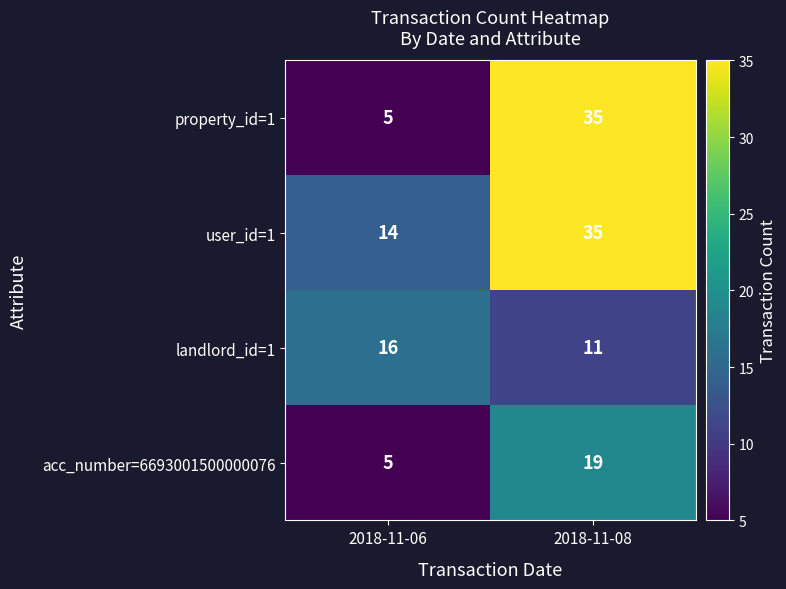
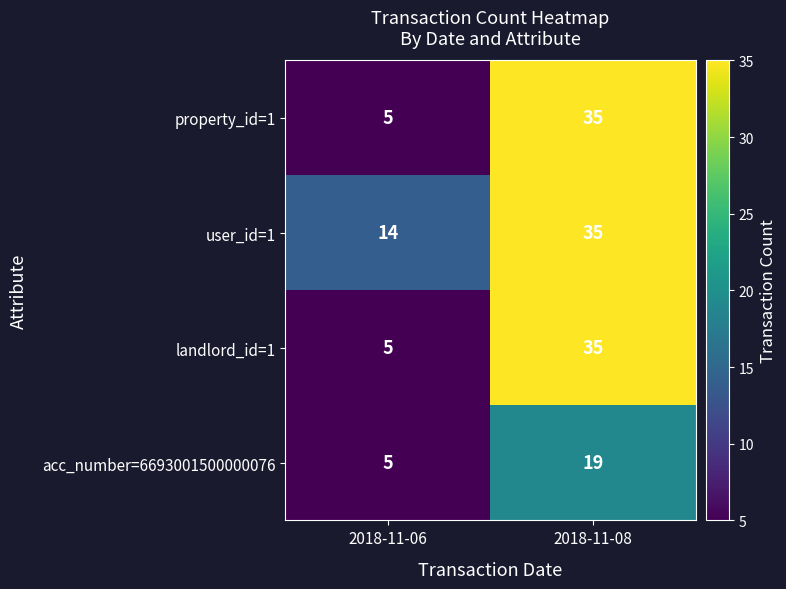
  {
    "property_id=1": {
      "2018-11-06": 5,
      "2018-11-08": 35
    },
    "user_id=1": {
      "2018-11-06": 14,
      "2018-11-08": 35
    },
    "landlord_id=1": {
-     "2018-11-06": 16,
-     "2018-11-08": 11
+     "2018-11-06": 5,
+     "2018-11-08": 35
    },
    "acc_number=6693001500000076": {
      "2018-11-06": 5,
      "2018-11-08": 19
    }
  }
